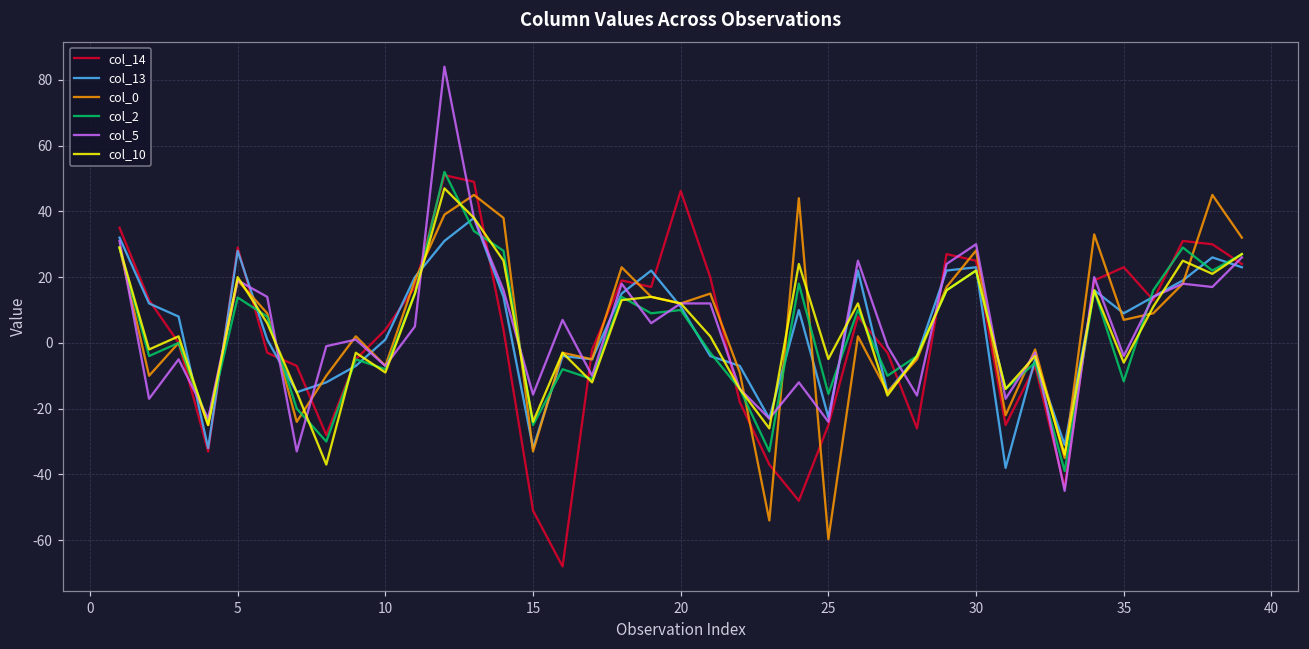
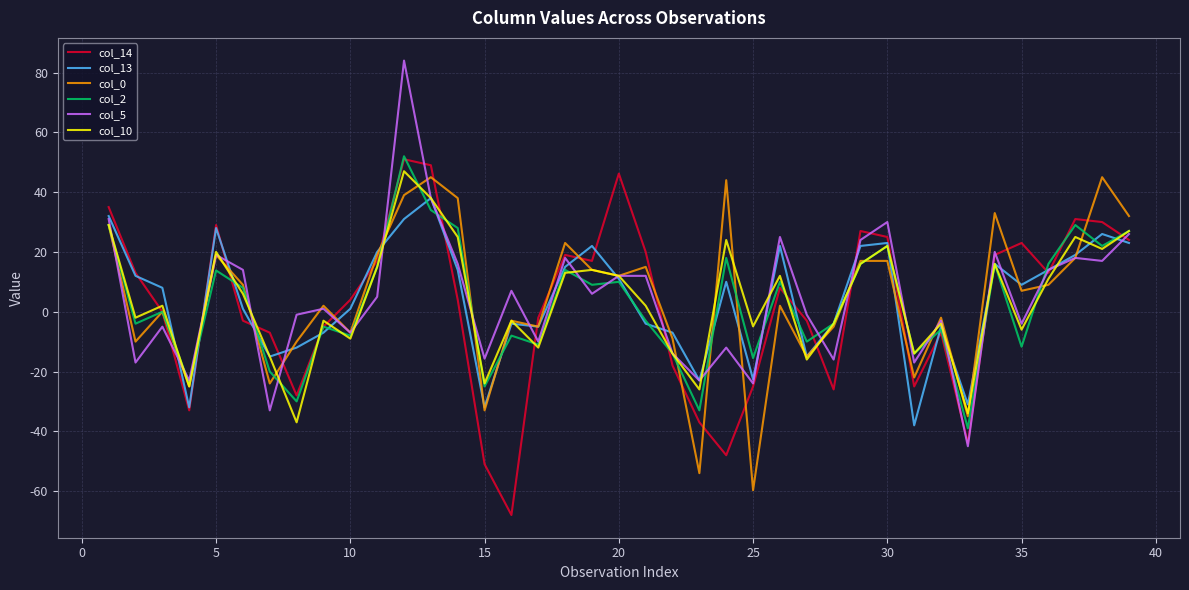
  {
    "col_14": {
      "5": 29,
      "10": 4,
      "15": -51,
      "20": 46,
      "25": -25,
      "30": 25,
      "35": 23
    },
    "col_13": {
      "5": 28,
      "10": 1,
      "15": -32,
      "20": 11,
      "25": -23,
      "30": 23,
      "35": 9
    },
    "col_0": {
      "15": -33,
      "25": -60,
-     "30": 28,
+     "30": 17,
      "35": 7
    },
    "col_2": {
      "5": 14,
      "10": -8,
      "15": -25,
      "20": 10,
      "25": -16,
      "35": -12
    },
    "col_5": {
      "15": -16,
      "25": -24,
      "30": 30,
      "35": -4
    },
    "col_10": {
      "5": 20,
      "10": -9,
      "15": -24,
      "25": -5,
      "35": -6
    }
  }
